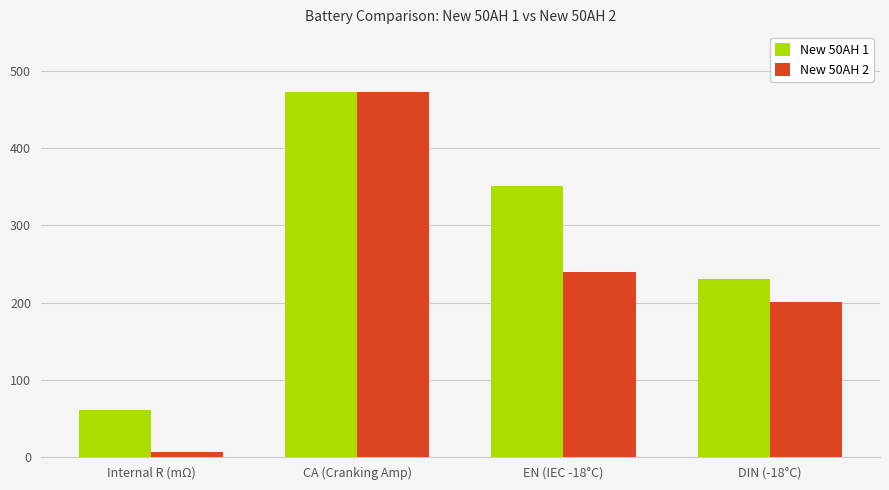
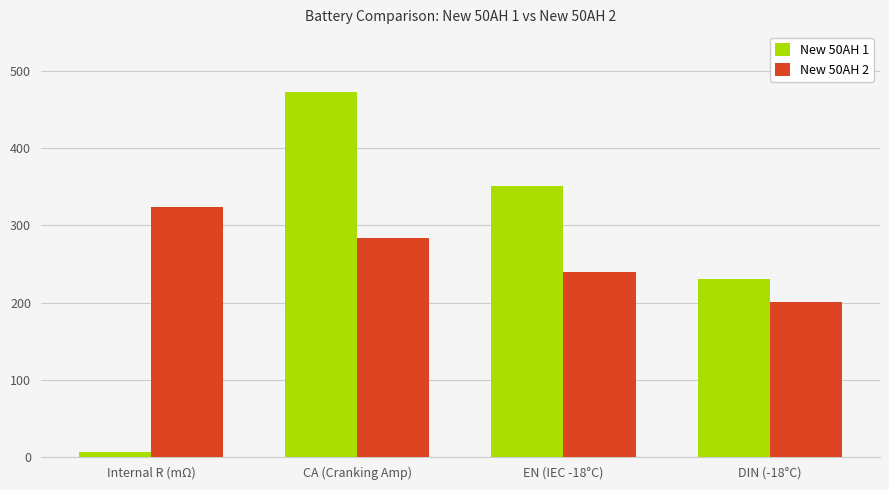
  {
    "New 50AH 1": {
-     "Internal R (mΩ)": 60,
+     "Internal R (mΩ)": 10,
      "CA (Cranking Amp)": 470,
      "EN (IEC -18°C)": 350,
      "DIN (-18°C)": 230
    },
    "New 50AH 2": {
-     "Internal R (mΩ)": 10,
-     "CA (Cranking Amp)": 470,
+     "Internal R (mΩ)": 320,
+     "CA (Cranking Amp)": 280,
      "EN (IEC -18°C)": 240,
      "DIN (-18°C)": 200
    }
  }
